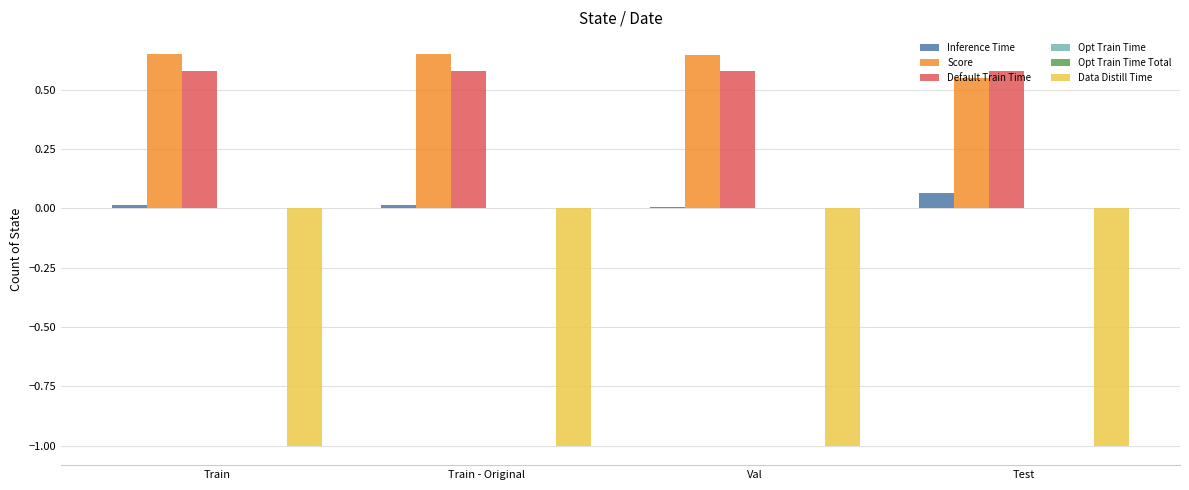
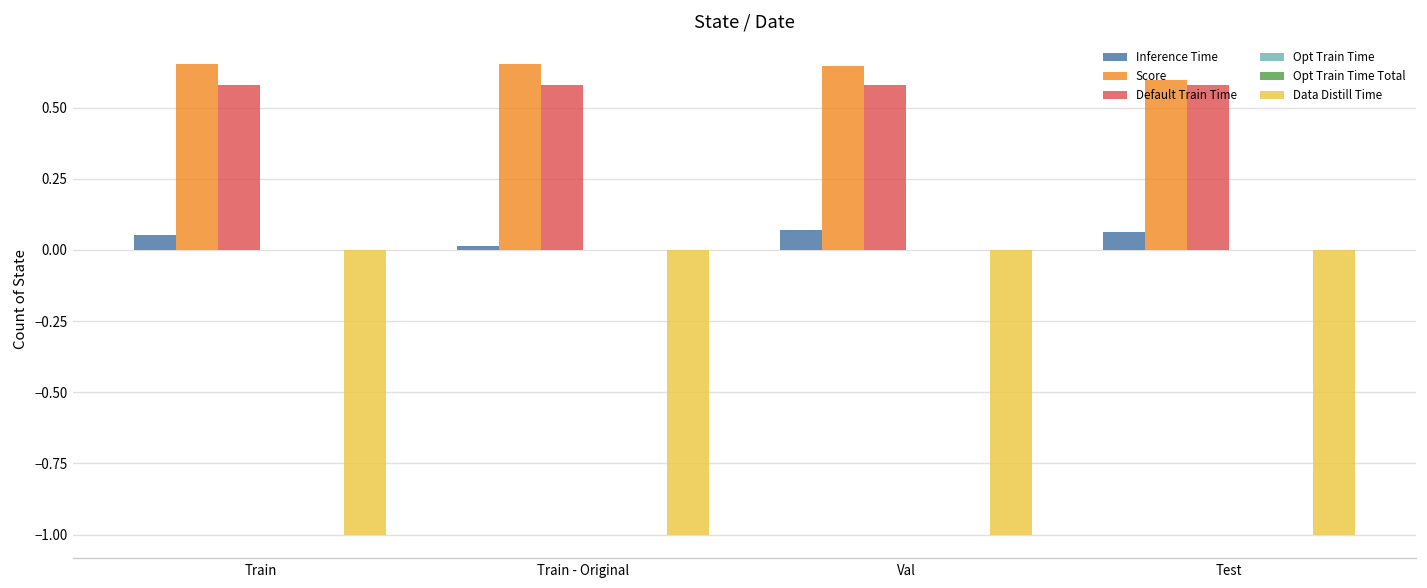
  {
    "Inference Time": {
-     "Train": 0.01,
+     "Train": 0.05,
      "Train - Original": 0.01,
-     "Val": 0.00,
+     "Val": 0.07,
      "Test": 0.06
    },
    "Score": {
      "Train": 0.65,
      "Train - Original": 0.65,
      "Val": 0.65,
-     "Test": 0.55
+     "Test": 0.60
    },
    "Default Train Time": {
      "Train": 0.58,
      "Train - Original": 0.58,
      "Val": 0.58,
      "Test": 0.58
    },
    "Opt Train Time": {
      "Train": 0.00,
      "Train - Original": 0.00,
      "Val": 0.00,
      "Test": 0.00
    },
    "Opt Train Time Total": {
      "Train": 0.00,
      "Train - Original": 0.00,
      "Val": 0.00,
      "Test": 0.00
    },
    "Data Distill Time": {
      "Train": -1.00,
      "Train - Original": -1.00,
      "Val": -1.00,
      "Test": -1.00
    }
  }
